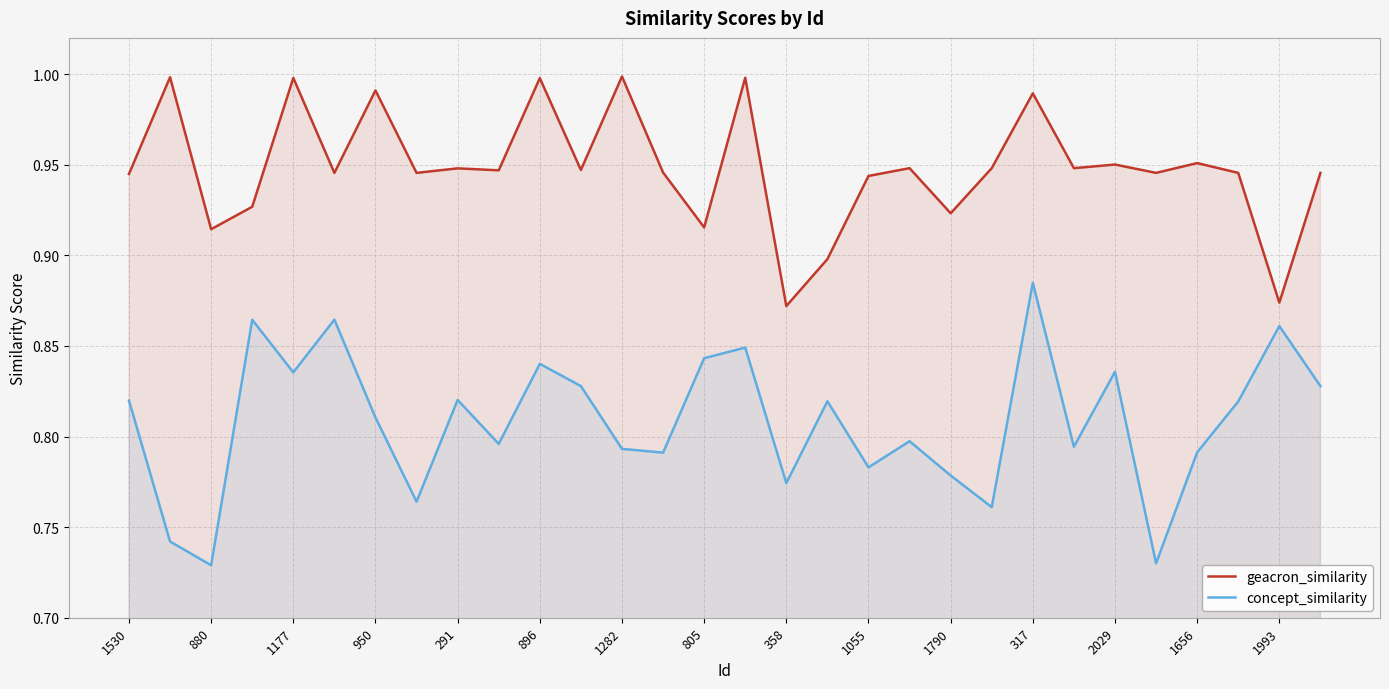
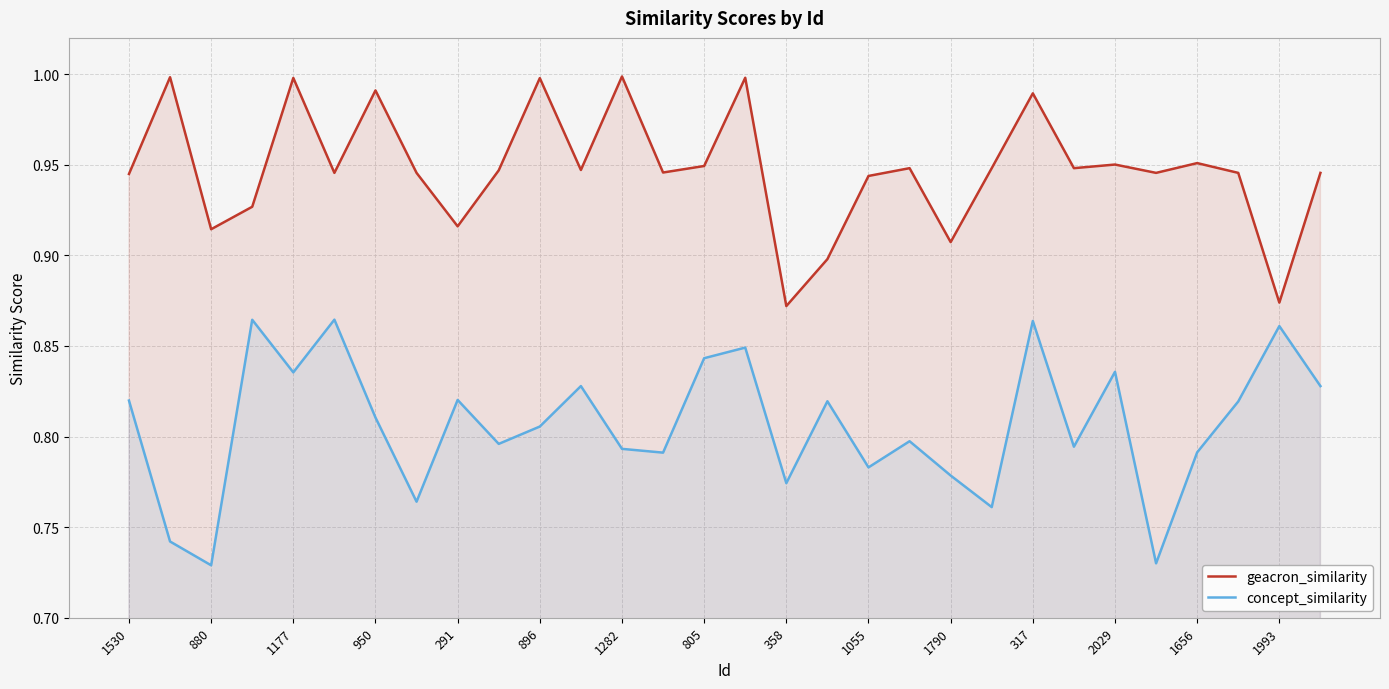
  {
    "geacron_similarity": {
      "1530": 0.945,
      "880": 0.914,
      "1177": 0.998,
      "950": 0.991,
-     "291": 0.948,
+     "291": 0.916,
      "896": 0.998,
      "1282": 0.999,
-     "805": 0.915,
+     "805": 0.949,
      "358": 0.872,
      "1055": 0.944,
-     "1790": 0.923,
+     "1790": 0.907,
      "317": 0.989,
      "2029": 0.950,
      "1656": 0.951,
      "1993": 0.874
    },
    "concept_similarity": {
      "1530": 0.820,
      "880": 0.729,
      "1177": 0.835,
      "950": 0.810,
      "291": 0.820,
-     "896": 0.840,
+     "896": 0.806,
      "1282": 0.793,
      "805": 0.843,
      "358": 0.774,
      "1055": 0.783,
      "1790": 0.778,
-     "317": 0.885,
+     "317": 0.864,
      "2029": 0.836,
      "1656": 0.791,
      "1993": 0.861
    }
  }
